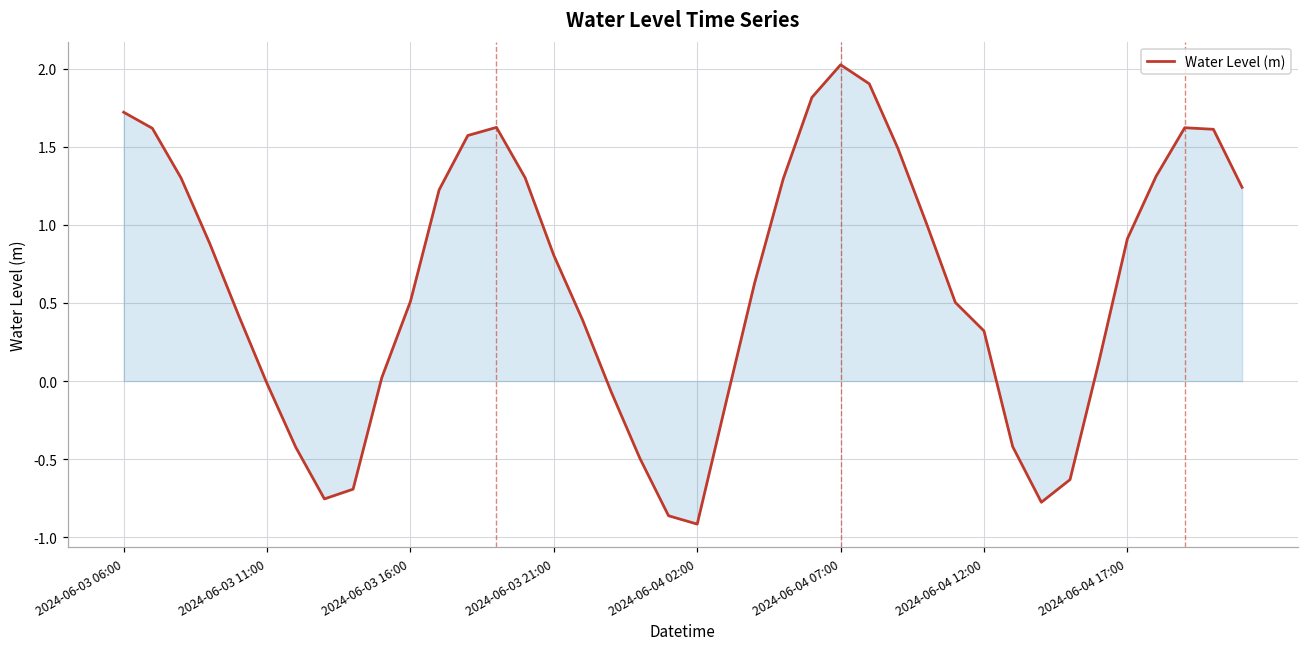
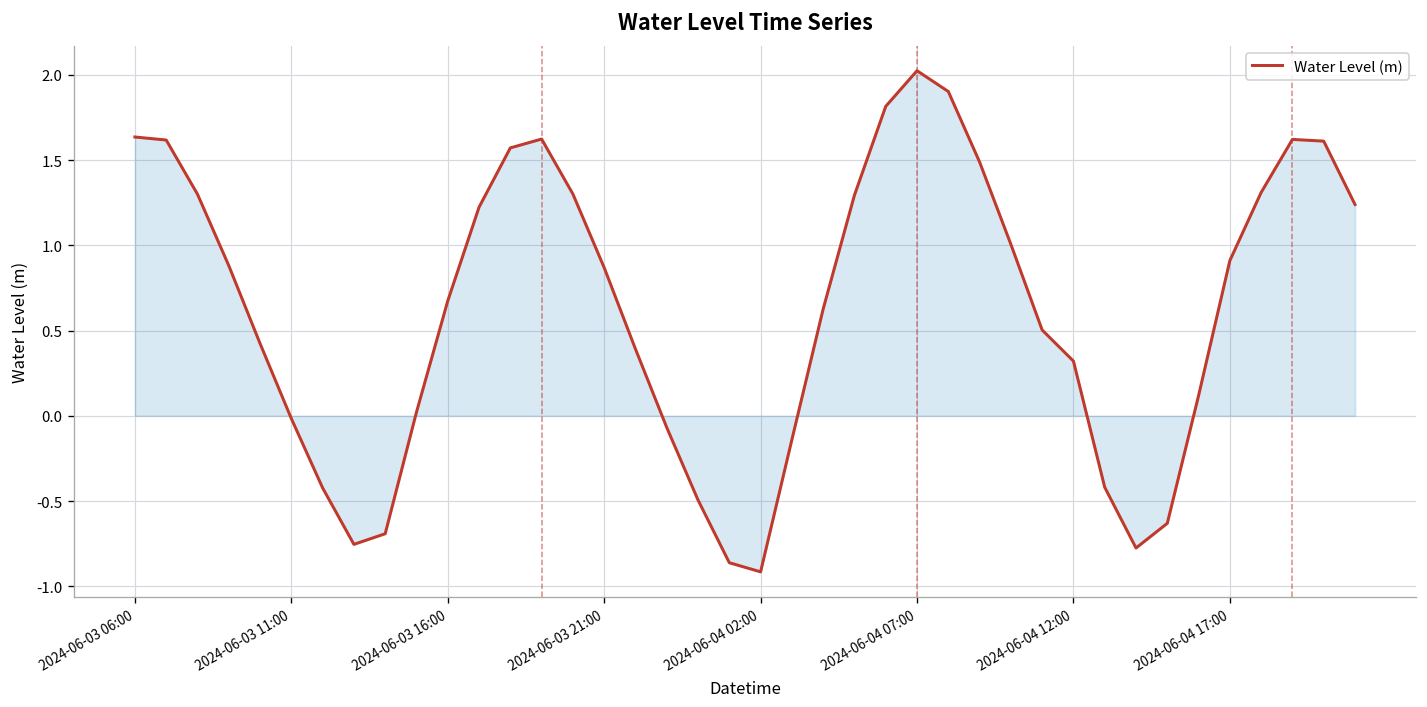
  {
    "Water Level (m)": {
-     "2024-06-03 06:00": 1.72,
-     "2024-06-03 16:00": 0.51,
-     "2024-06-03 21:00": 0.80,
+     "2024-06-03 06:00": 1.64,
+     "2024-06-03 16:00": 0.67,
+     "2024-06-03 21:00": 0.87,
      "2024-06-04 02:00": -0.92
    }
  }
